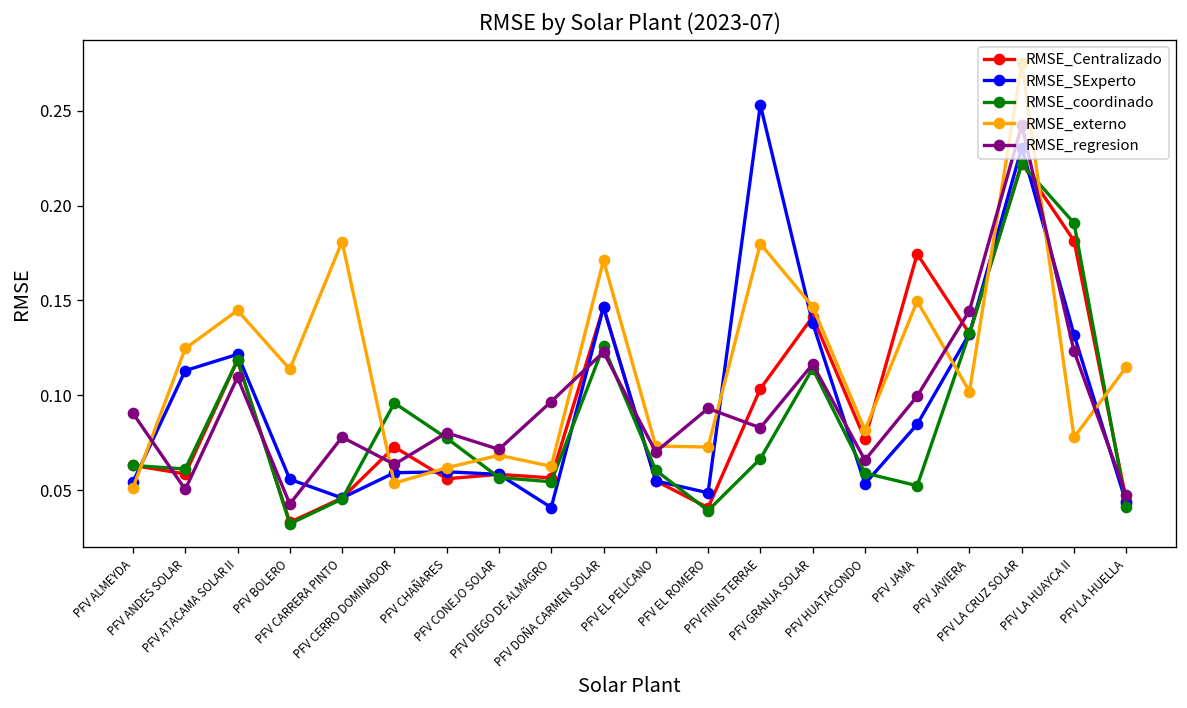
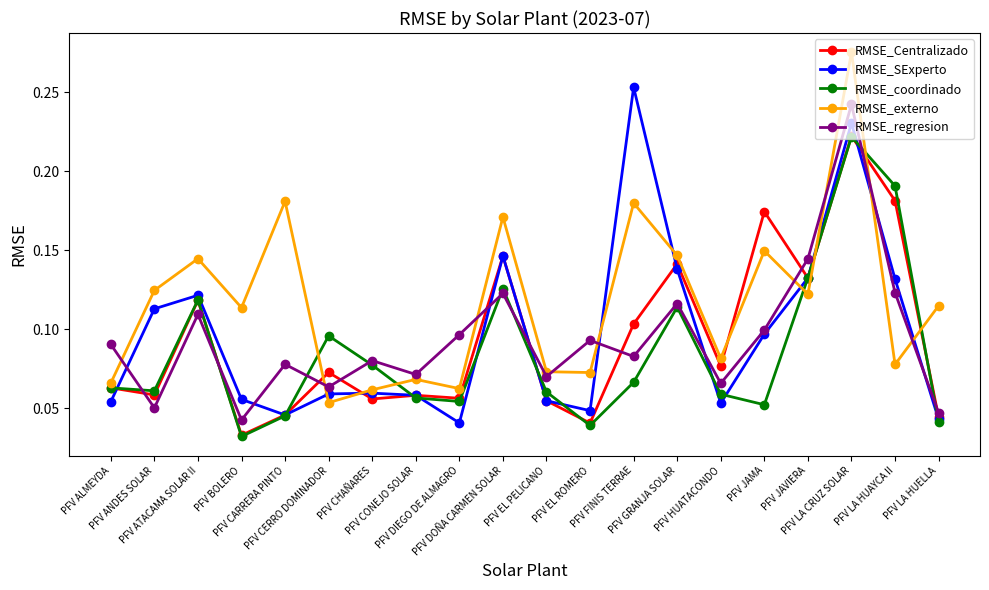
  {
    "RMSE_Centralizado": {
      "PFV ANDES SOLAR": 0.059,
      "PFV CERRO DOMINADOR": 0.073,
      "PFV CHAÑARES": 0.056,
      "PFV DIEGO DE ALMAGRO": 0.056,
      "PFV FINIS TERRAE": 0.103,
      "PFV GRANJA SOLAR": 0.141,
      "PFV HUATACONDO": 0.077,
      "PFV JAMA": 0.174,
      "PFV LA HUAYCA II": 0.181
    },
    "RMSE_SExperto": {
      "PFV ALMEYDA": 0.054,
      "PFV ANDES SOLAR": 0.113,
      "PFV ATACAMA SOLAR II": 0.122,
      "PFV BOLERO": 0.056,
      "PFV CERRO DOMINADOR": 0.059,
      "PFV CHAÑARES": 0.060,
      "PFV DIEGO DE ALMAGRO": 0.041,
      "PFV EL ROMERO": 0.049,
      "PFV FINIS TERRAE": 0.253,
      "PFV GRANJA SOLAR": 0.138,
      "PFV HUATACONDO": 0.053,
-     "PFV JAMA": 0.085,
+     "PFV JAMA": 0.097,
      "PFV LA HUAYCA II": 0.132
    },
    "RMSE_coordinado": {
      "PFV ANDES SOLAR": 0.061,
      "PFV CERRO DOMINADOR": 0.096,
      "PFV CHAÑARES": 0.077,
      "PFV CONEJO SOLAR": 0.057,
      "PFV DIEGO DE ALMAGRO": 0.054,
      "PFV DOÑA CARMEN SOLAR": 0.126,
      "PFV EL PELICANO": 0.060,
      "PFV FINIS TERRAE": 0.067,
      "PFV GRANJA SOLAR": 0.114,
      "PFV HUATACONDO": 0.059,
      "PFV JAMA": 0.052,
      "PFV LA HUAYCA II": 0.191,
      "PFV LA HUELLA": 0.041
    },
    "RMSE_externo": {
-     "PFV ALMEYDA": 0.051,
+     "PFV ALMEYDA": 0.066,
      "PFV ANDES SOLAR": 0.125,
      "PFV ATACAMA SOLAR II": 0.145,
      "PFV BOLERO": 0.114,
      "PFV CARRERA PINTO": 0.181,
      "PFV CERRO DOMINADOR": 0.054,
      "PFV CHAÑARES": 0.062,
      "PFV CONEJO SOLAR": 0.068,
      "PFV DIEGO DE ALMAGRO": 0.063,
      "PFV DOÑA CARMEN SOLAR": 0.171,
      "PFV EL PELICANO": 0.073,
      "PFV EL ROMERO": 0.073,
      "PFV FINIS TERRAE": 0.180,
      "PFV GRANJA SOLAR": 0.147,
      "PFV HUATACONDO": 0.082,
      "PFV JAMA": 0.150,
-     "PFV JAVIERA": 0.102,
+     "PFV JAVIERA": 0.122,
      "PFV LA HUAYCA II": 0.078,
      "PFV LA HUELLA": 0.115
    },
    "RMSE_regresion": {
      "PFV ALMEYDA": 0.091,
      "PFV ANDES SOLAR": 0.050,
      "PFV ATACAMA SOLAR II": 0.109,
      "PFV BOLERO": 0.043,
      "PFV CARRERA PINTO": 0.078,
      "PFV CERRO DOMINADOR": 0.064,
      "PFV CHAÑARES": 0.080,
      "PFV CONEJO SOLAR": 0.071,
      "PFV DIEGO DE ALMAGRO": 0.097,
      "PFV DOÑA CARMEN SOLAR": 0.123,
      "PFV EL PELICANO": 0.070,
      "PFV EL ROMERO": 0.093,
      "PFV FINIS TERRAE": 0.083,
      "PFV GRANJA SOLAR": 0.116,
      "PFV HUATACONDO": 0.066,
      "PFV JAMA": 0.100,
      "PFV JAVIERA": 0.145,
      "PFV LA HUAYCA II": 0.123,
      "PFV LA HUELLA": 0.047
    }
  }
